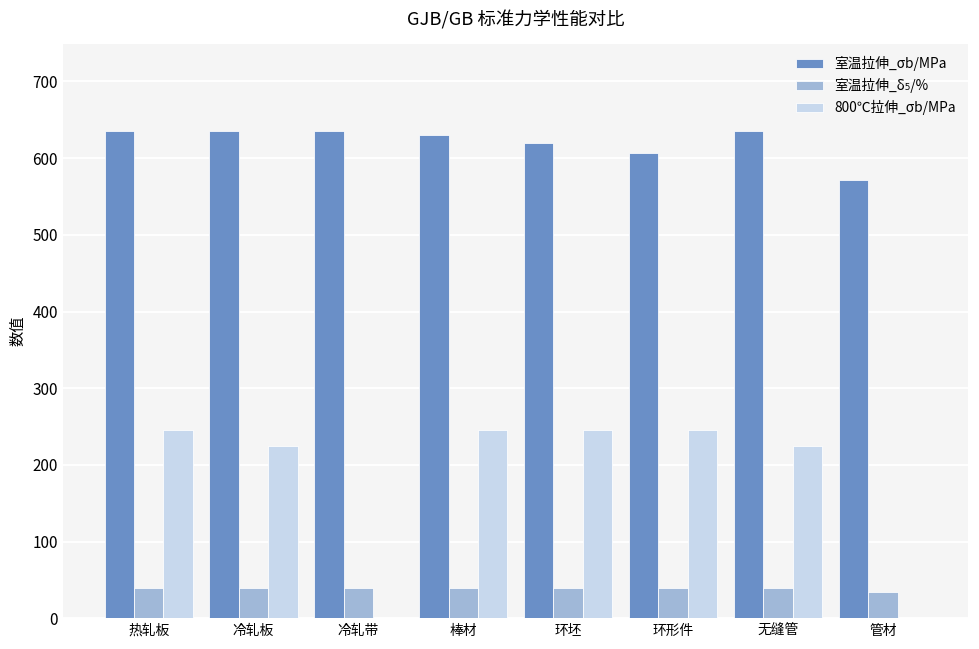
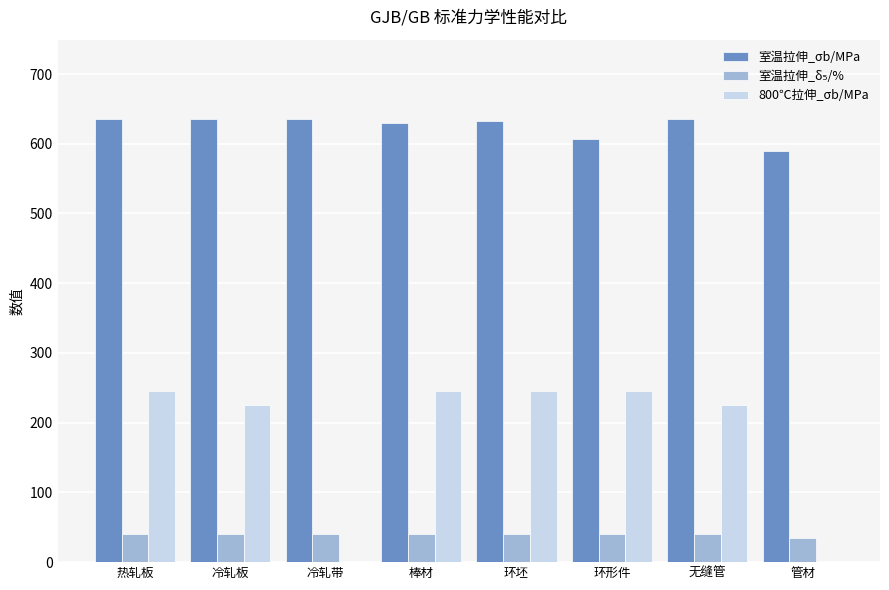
  {
    "室温拉伸_σb/MPa": {
      "热轧板": 640,
      "冷轧板": 640,
      "冷轧带": 640,
      "棒材": 630,
-     "环坯": 620,
+     "环坯": 630,
      "环形件": 610,
      "无缝管": 640,
-     "管材": 570
+     "管材": 590
    }
  }
